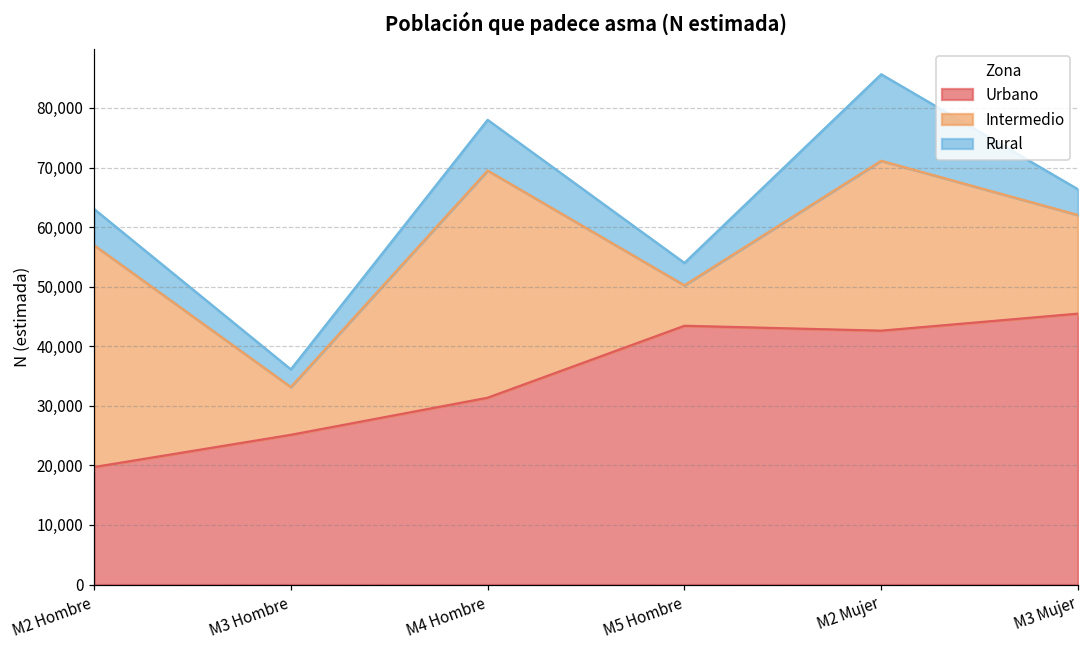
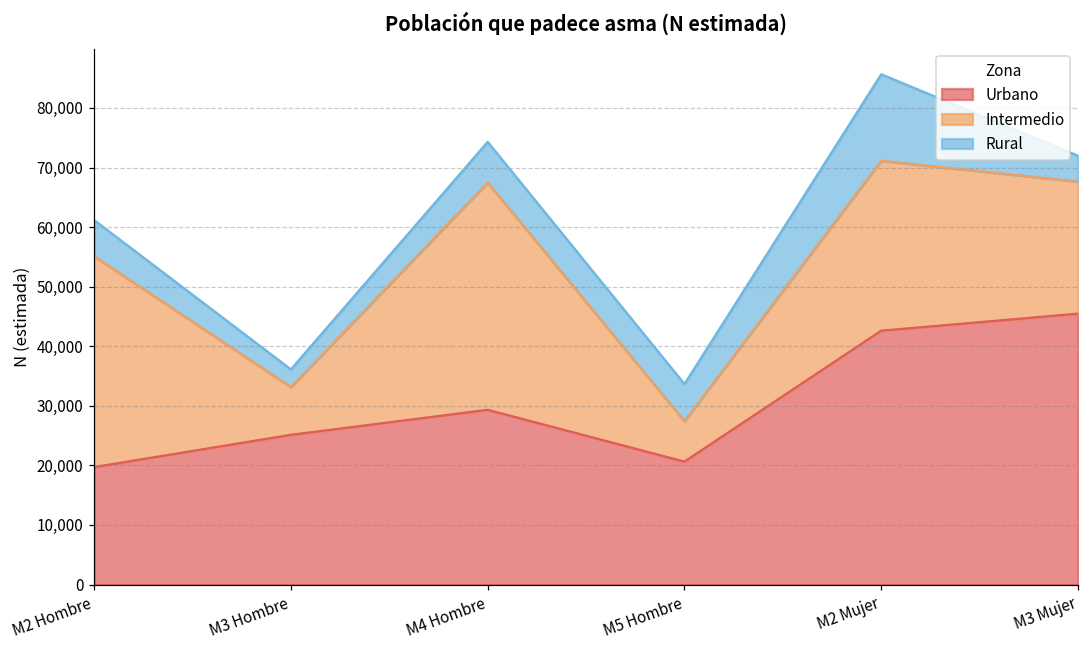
  {
    "Urbano": {
      "M2 Hombre": "20,000",
      "M3 Hombre": "25,000",
-     "M4 Hombre": "31,000",
-     "M5 Hombre": "43,000",
+     "M4 Hombre": "29,000",
+     "M5 Hombre": "21,000",
      "M2 Mujer": "43,000",
      "M3 Mujer": "45,000"
    },
    "Intermedio": {
-     "M2 Hombre": "37,000",
+     "M2 Hombre": "35,000",
      "M3 Hombre": "8,000",
      "M4 Hombre": "38,000",
      "M5 Hombre": "7,000",
      "M2 Mujer": "29,000",
-     "M3 Mujer": "17,000"
+     "M3 Mujer": "22,000"
    },
    "Rural": {
      "M2 Hombre": "6,000",
      "M3 Hombre": "3,000",
-     "M4 Hombre": "9,000",
-     "M5 Hombre": "4,000",
+     "M4 Hombre": "7,000",
+     "M5 Hombre": "6,000",
      "M2 Mujer": "15,000",
      "M3 Mujer": "4,000"
    }
  }
